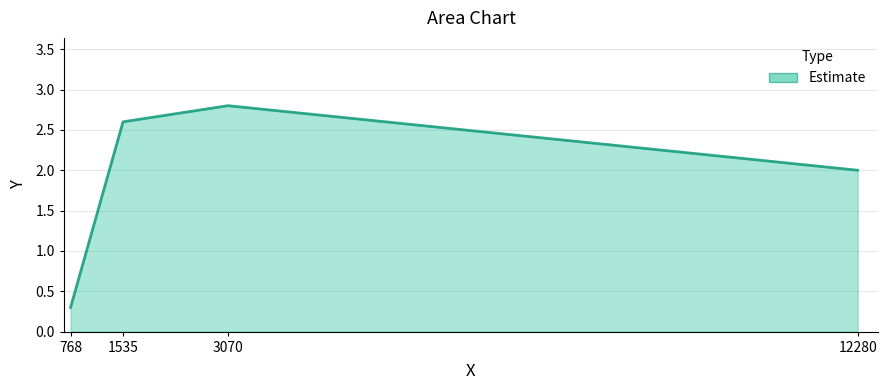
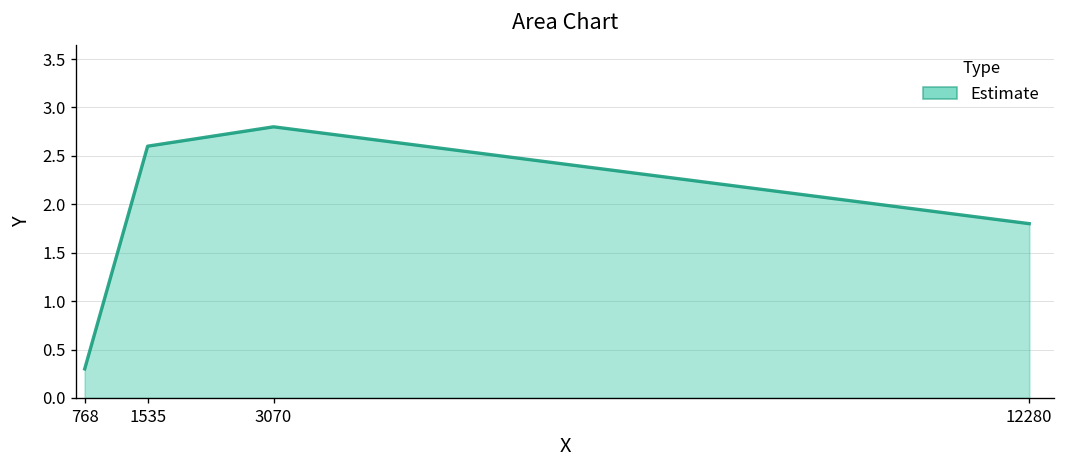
  {
    "768": 0.3,
    "1535": 2.6,
    "3070": 2.8,
-   "12280": 2.0
+   "12280": 1.8
  }
